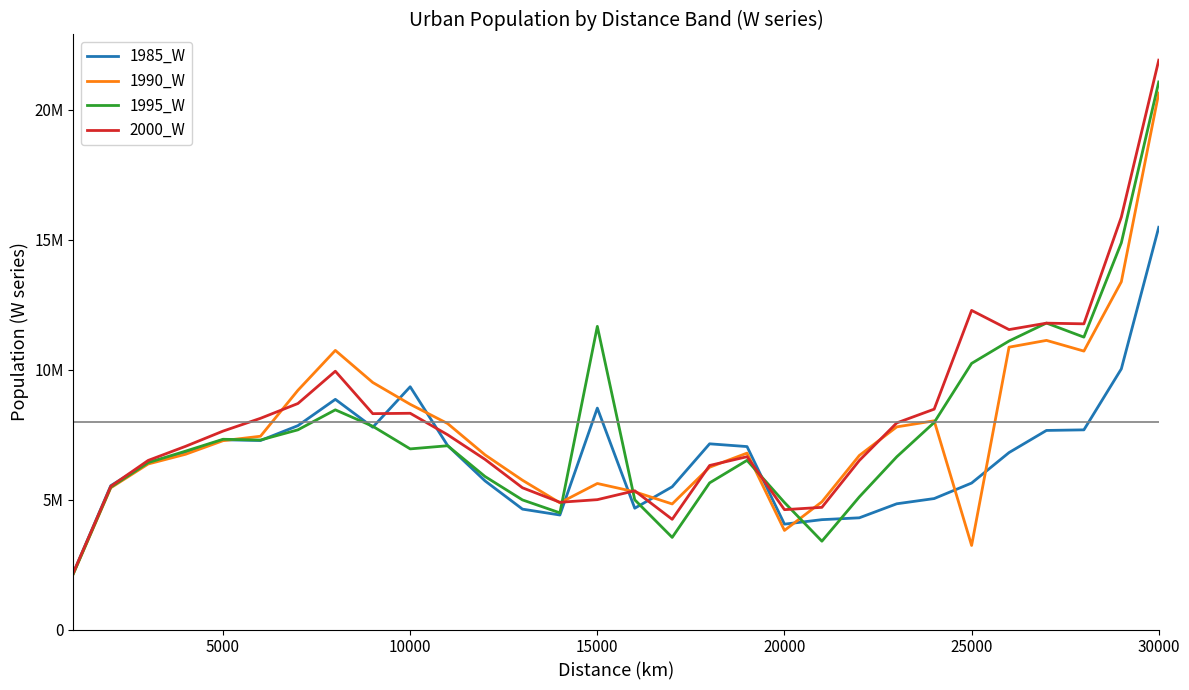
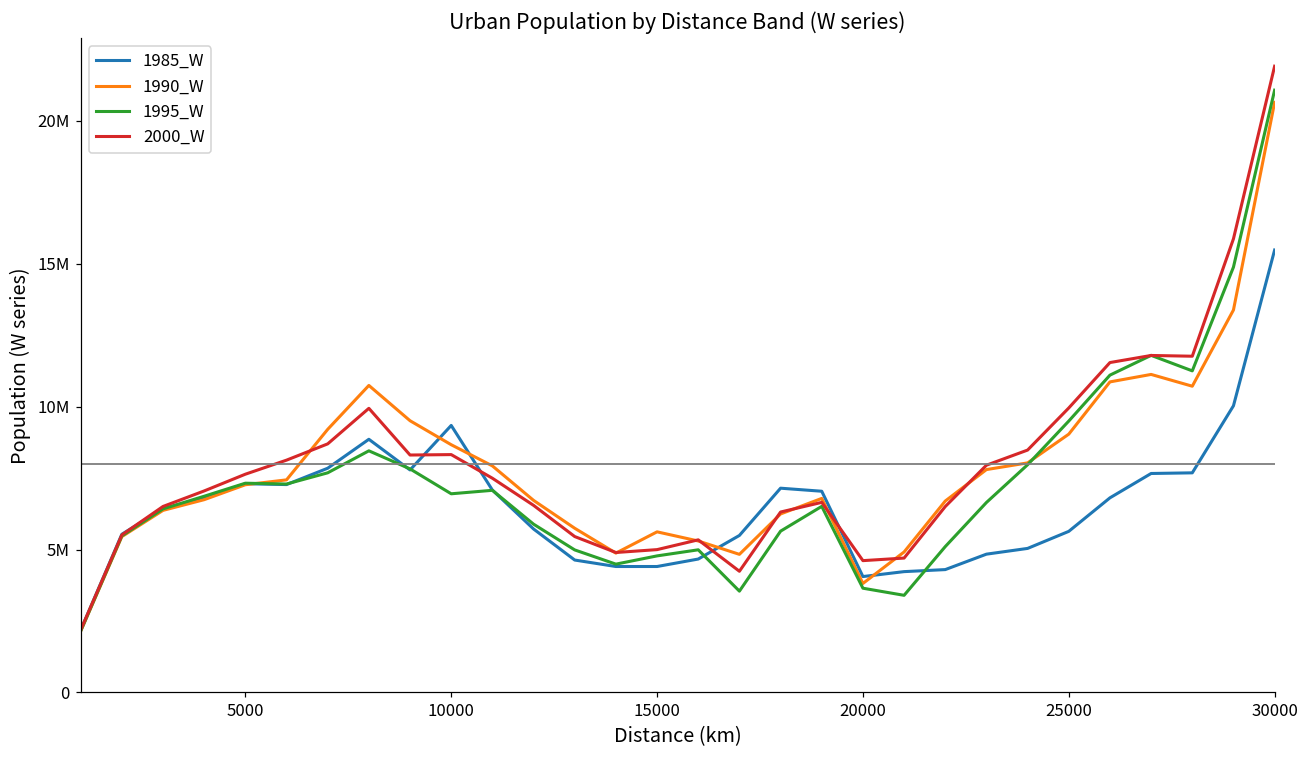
  {
    "1985_W": {
      "10000": 9300000,
-     "15000": 8500000,
+     "15000": 4400000,
      "20000": 4100000,
      "25000": 5600000,
      "30000": 15500000
    },
    "1990_W": {
      "10000": 8700000,
      "15000": 5600000,
      "20000": 3800000,
-     "25000": 3200000,
+     "25000": 9000000,
      "30000": 20600000
    },
    "1995_W": {
      "10000": 6900000,
-     "15000": 11700000,
-     "20000": 4900000,
-     "25000": 10200000,
+     "15000": 4800000,
+     "20000": 3600000,
+     "25000": 9500000,
      "30000": 21100000
    },
    "2000_W": {
      "5000": 7600000,
      "10000": 8300000,
      "15000": 5000000,
      "20000": 4600000,
-     "25000": 12300000,
+     "25000": 10000000,
      "30000": 21900000
    }
  }
